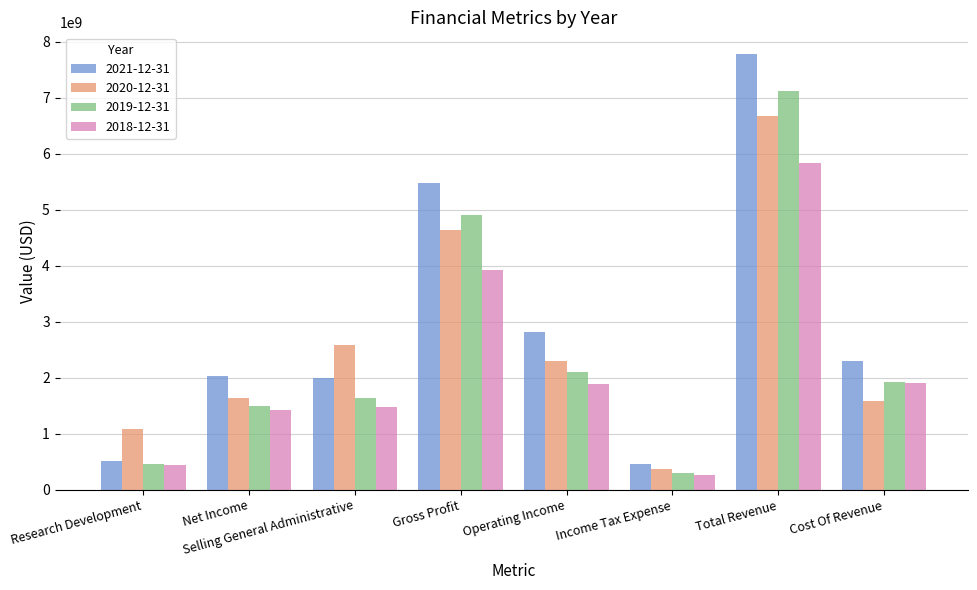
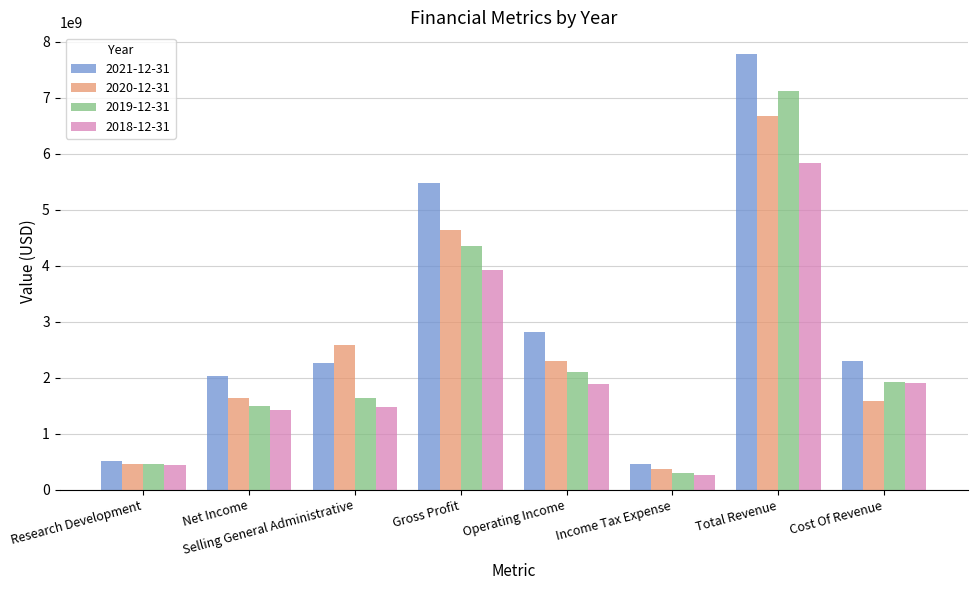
  {
    "2021-12-31": {
      "Research Development": 500000000,
      "Net Income": 2000000000,
-     "Selling General Administrative": 2000000000,
+     "Selling General Administrative": 2300000000,
      "Gross Profit": 5500000000,
      "Operating Income": 2800000000,
      "Income Tax Expense": 500000000,
      "Total Revenue": 7800000000,
      "Cost Of Revenue": 2300000000
    },
    "2020-12-31": {
-     "Research Development": 1100000000,
+     "Research Development": 500000000,
      "Net Income": 1600000000,
      "Selling General Administrative": 2600000000,
      "Gross Profit": 4600000000,
      "Operating Income": 2300000000,
      "Income Tax Expense": 400000000,
      "Total Revenue": 6700000000,
      "Cost Of Revenue": 1600000000
    },
    "2019-12-31": {
      "Research Development": 500000000,
      "Net Income": 1500000000,
      "Selling General Administrative": 1600000000,
-     "Gross Profit": 4900000000,
+     "Gross Profit": 4300000000,
      "Operating Income": 2100000000,
      "Income Tax Expense": 300000000,
      "Total Revenue": 7100000000,
      "Cost Of Revenue": 1900000000
    },
    "2018-12-31": {
      "Research Development": 400000000,
      "Net Income": 1400000000,
      "Selling General Administrative": 1500000000,
      "Gross Profit": 3900000000,
      "Operating Income": 1900000000,
      "Income Tax Expense": 300000000,
      "Total Revenue": 5800000000,
      "Cost Of Revenue": 1900000000
    }
  }
